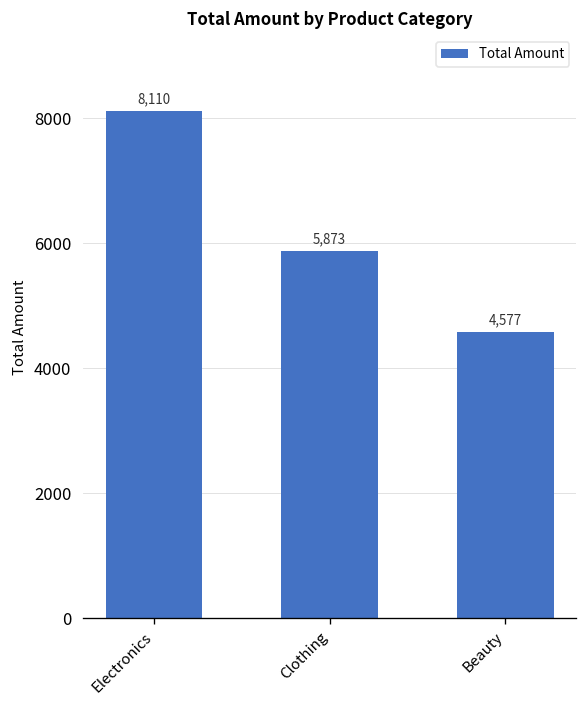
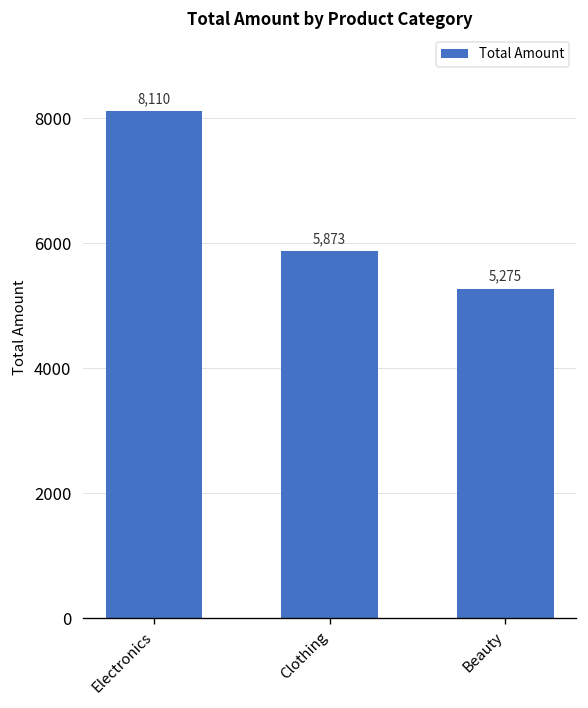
  {
    "Electronics": "8,110",
    "Clothing": "5,873",
-   "Beauty": "4,577"
+   "Beauty": "5,275"
  }
